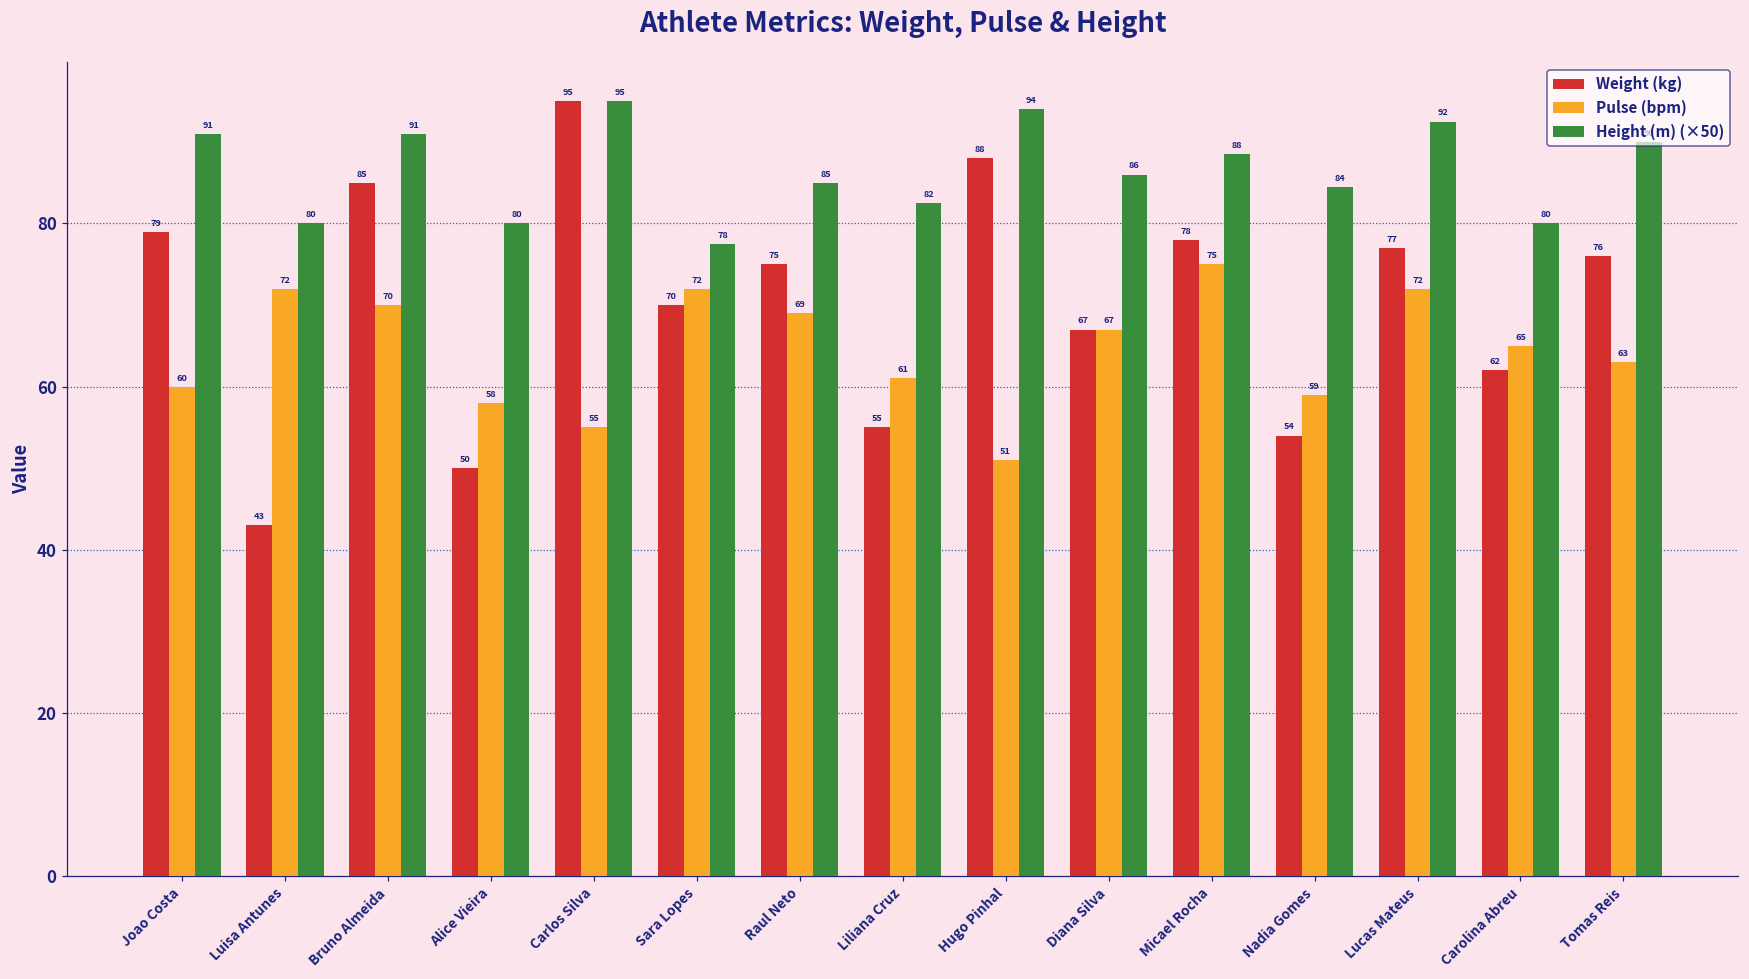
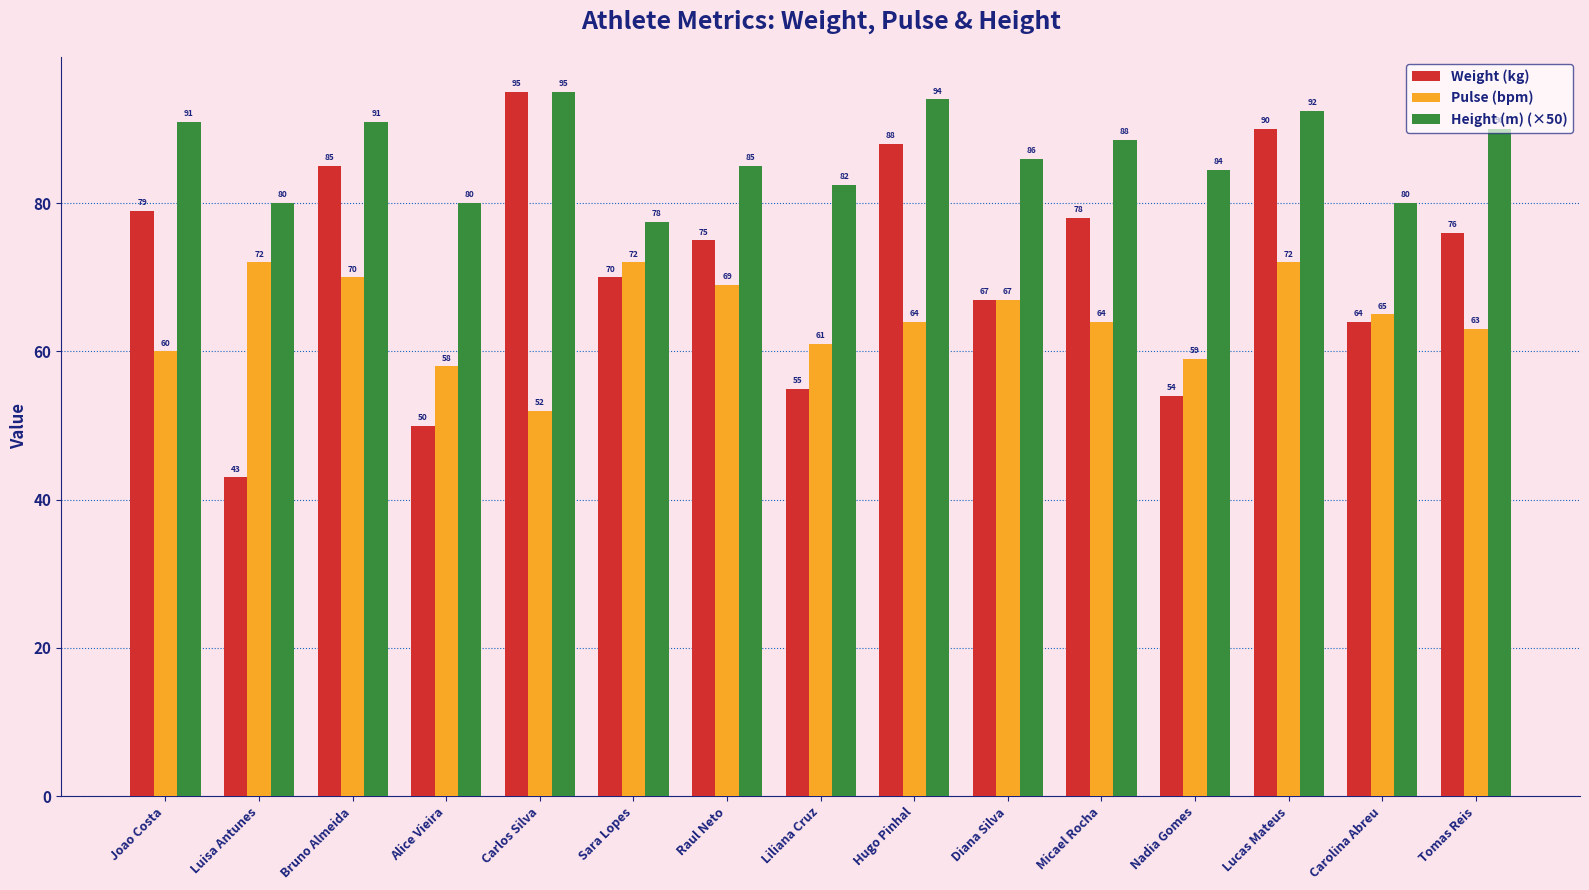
  {
    "Weight (kg)": {
      "Joao Costa": 79,
      "Luisa Antunes": 43,
      "Bruno Almeida": 85,
      "Alice Vieira": 50,
      "Carlos Silva": 95,
      "Sara Lopes": 70,
      "Raul Neto": 75,
      "Liliana Cruz": 55,
      "Hugo Pinhal": 88,
      "Diana Silva": 67,
      "Micael Rocha": 78,
      "Nadia Gomes": 54,
-     "Lucas Mateus": 77,
-     "Carolina Abreu": 62,
+     "Lucas Mateus": 90,
+     "Carolina Abreu": 64,
      "Tomas Reis": 76
    },
    "Pulse (bpm)": {
      "Joao Costa": 60,
      "Luisa Antunes": 72,
      "Bruno Almeida": 70,
      "Alice Vieira": 58,
-     "Carlos Silva": 55,
+     "Carlos Silva": 52,
      "Sara Lopes": 72,
      "Raul Neto": 69,
      "Liliana Cruz": 61,
-     "Hugo Pinhal": 51,
+     "Hugo Pinhal": 64,
      "Diana Silva": 67,
-     "Micael Rocha": 75,
+     "Micael Rocha": 64,
      "Nadia Gomes": 59,
      "Lucas Mateus": 72,
      "Carolina Abreu": 65,
      "Tomas Reis": 63
    },
    "Height (m) (×50)": {
      "Joao Costa": 91,
      "Luisa Antunes": 80,
      "Bruno Almeida": 91,
      "Alice Vieira": 80,
      "Carlos Silva": 95,
      "Sara Lopes": 78,
      "Raul Neto": 85,
      "Liliana Cruz": 82,
      "Hugo Pinhal": 94,
      "Diana Silva": 86,
      "Micael Rocha": 88,
      "Nadia Gomes": 84,
      "Lucas Mateus": 92,
      "Carolina Abreu": 80
    }
  }
